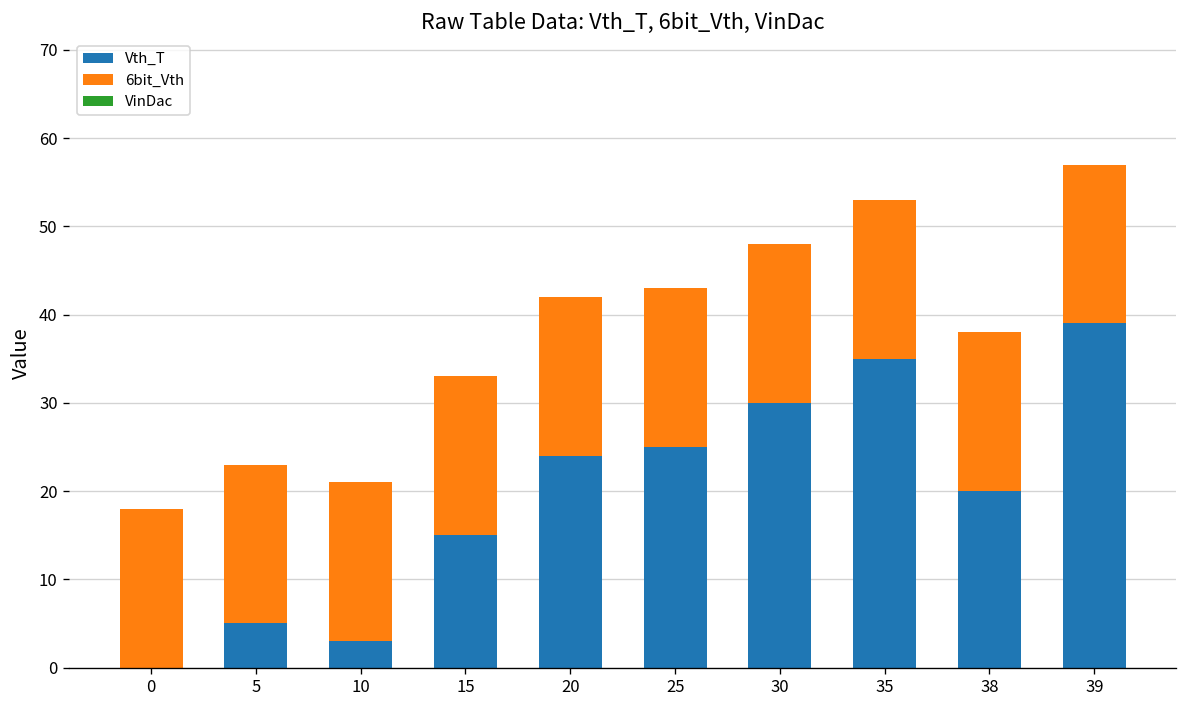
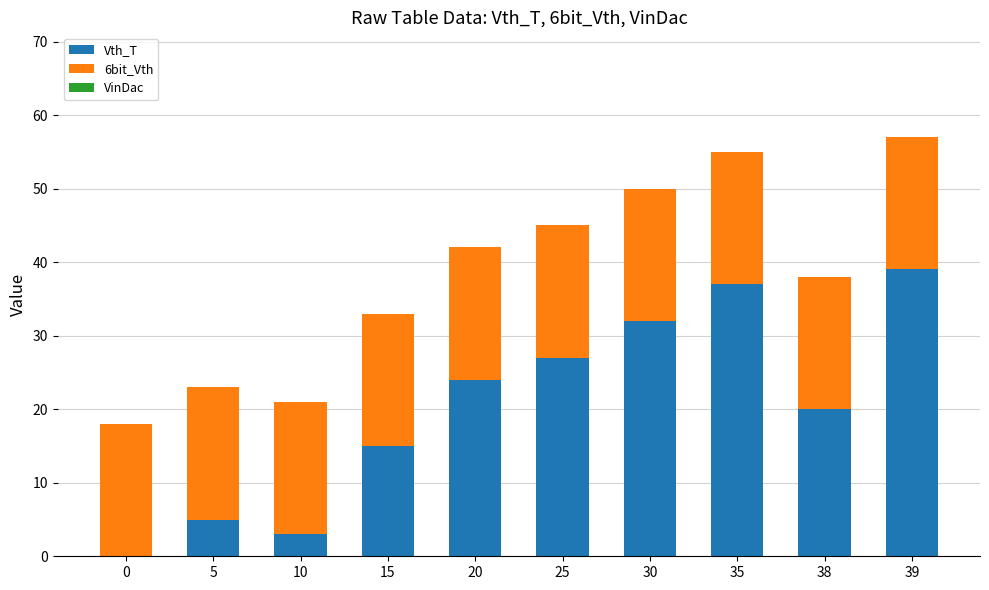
  {
    "Vth_T": {
      "0": 0,
      "5": 5,
      "10": 3,
      "15": 15,
      "20": 24,
-     "25": 25,
-     "30": 30,
-     "35": 35,
+     "25": 27,
+     "30": 32,
+     "35": 37,
      "38": 20,
      "39": 39
    }
  }
